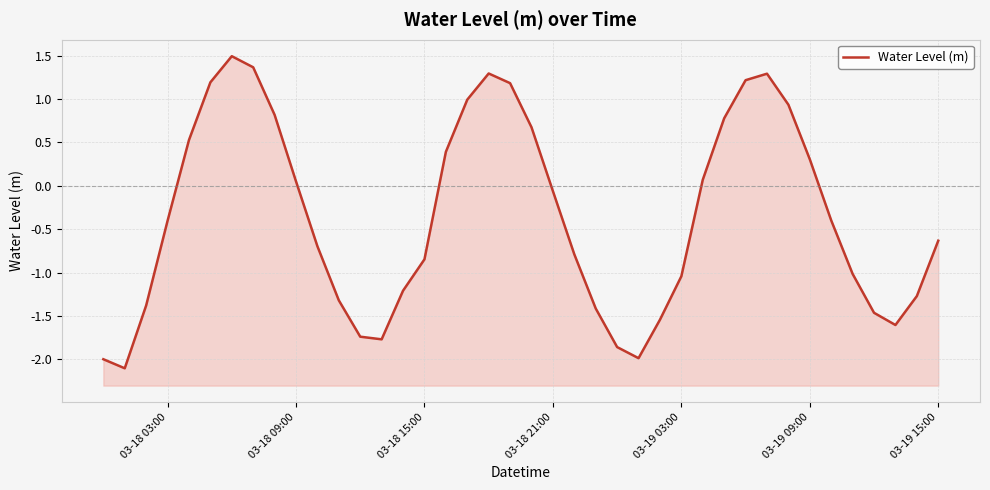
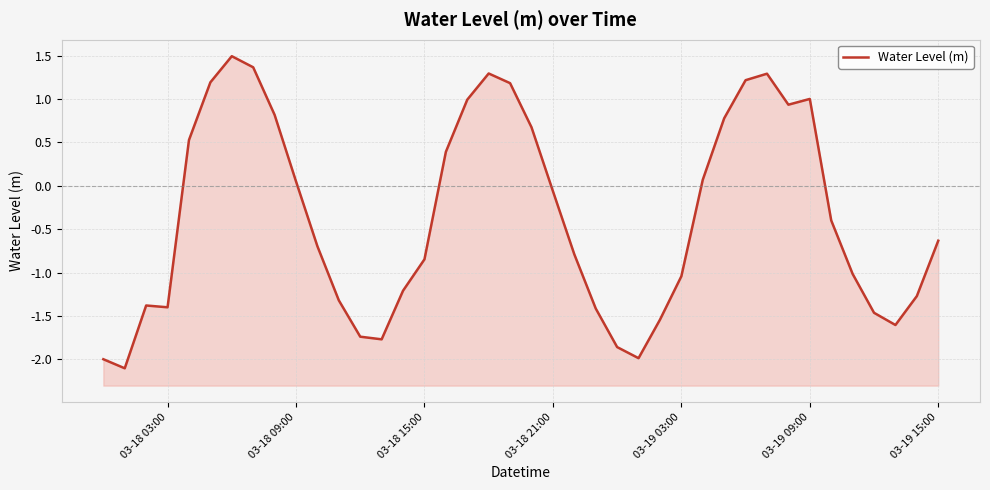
  {
-   "03-18 03:00": -0.4,
+   "03-18 03:00": -1.4,
    "03-18 09:00": 0.1,
    "03-18 15:00": -0.8,
    "03-18 21:00": -0.1,
    "03-19 03:00": -1.0,
-   "03-19 09:00": 0.3,
+   "03-19 09:00": 1.0,
    "03-19 15:00": -0.6
  }
